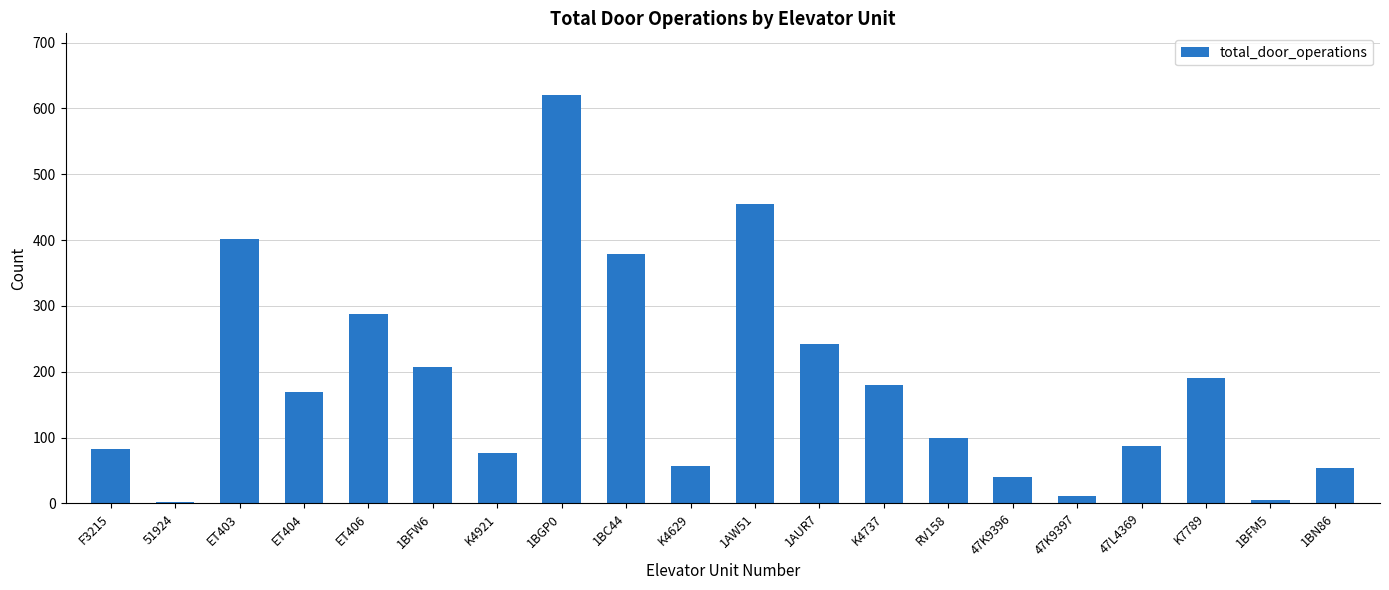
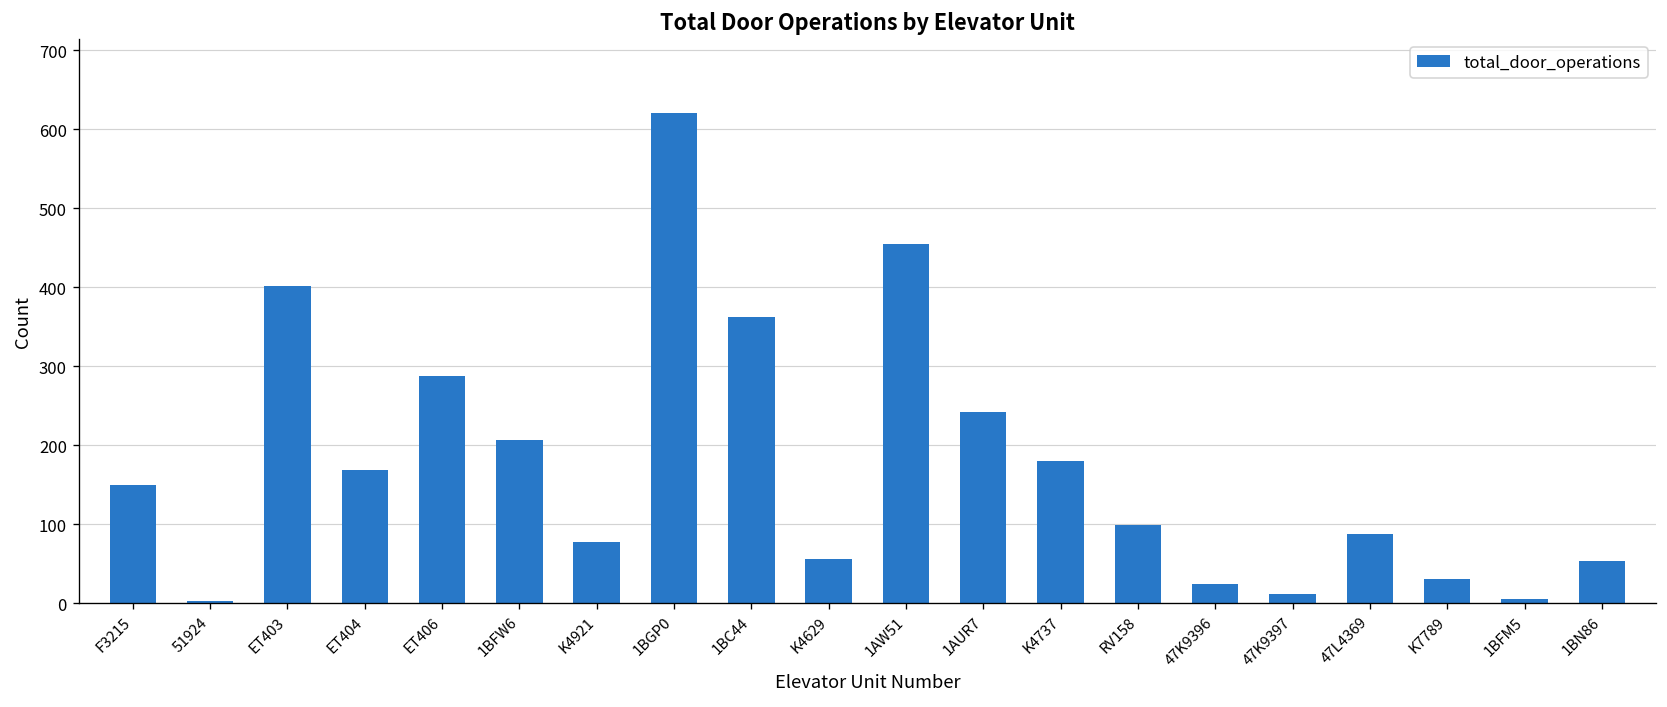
  {
-   "F3215": 80,
+   "F3215": 150,
    "ET403": 400,
    "ET404": 170,
    "ET406": 290,
    "1BFW6": 210,
    "K4921": 80,
    "1BGP0": 620,
-   "1BC44": 380,
+   "1BC44": 360,
    "K4629": 60,
    "1AW51": 460,
    "1AUR7": 240,
    "K4737": 180,
    "RV158": 100,
-   "47K9396": 40,
+   "47K9396": 20,
    "47K9397": 10,
    "47L4369": 90,
-   "K7789": 190,
+   "K7789": 30,
    "1BFM5": 10,
    "1BN86": 50
  }
